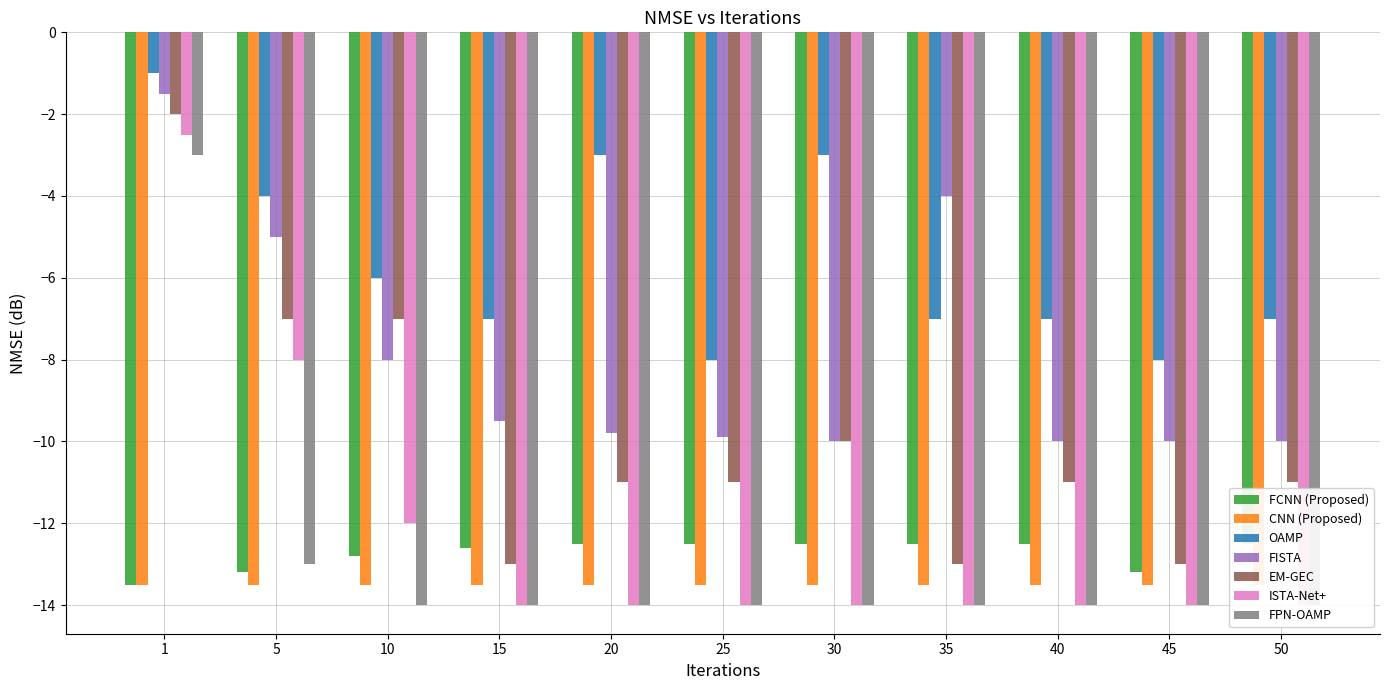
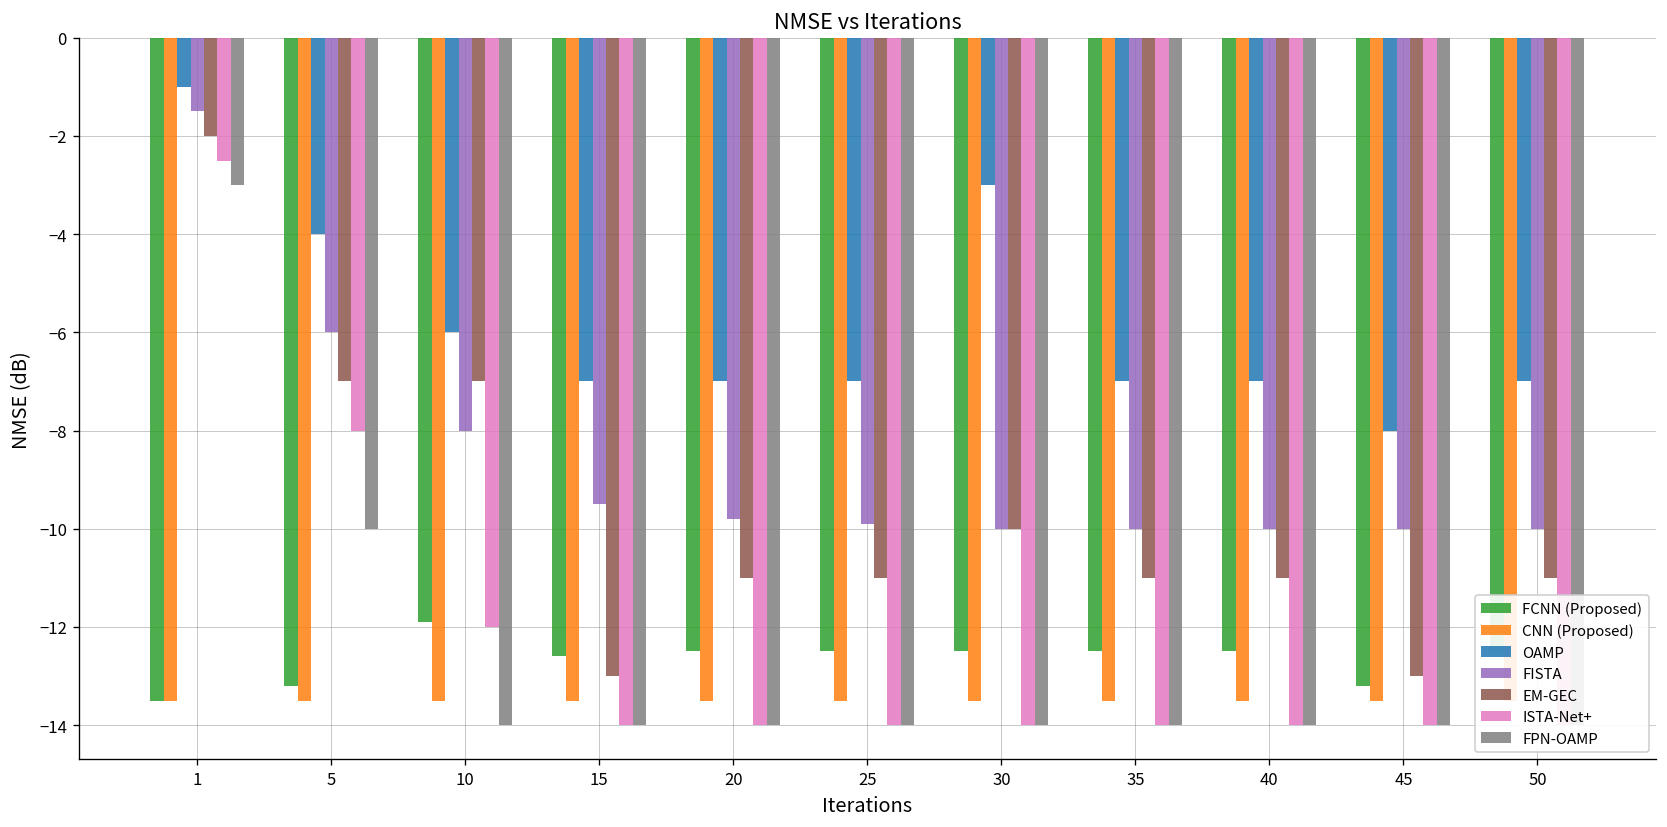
  {
    "FCNN (Proposed)": {
      "1": -13.5,
      "5": -13.2,
-     "10": -12.8,
+     "10": -11.9,
      "15": -12.6,
      "20": -12.5,
      "25": -12.5,
      "30": -12.5,
      "35": -12.5,
      "40": -12.5,
      "45": -13.2
    },
    "CNN (Proposed)": {
      "1": -13.5,
      "5": -13.5,
      "10": -13.5,
      "15": -13.5,
      "20": -13.5,
      "25": -13.5,
      "30": -13.5,
      "35": -13.5,
      "40": -13.5,
      "45": -13.5
    },
    "OAMP": {
      "1": -1,
      "5": -4,
      "10": -6,
      "15": -7,
-     "20": -3,
-     "25": -8,
+     "20": -7,
+     "25": -7,
      "30": -3,
      "35": -7,
      "40": -7,
      "45": -8,
      "50": -7
    },
    "FISTA": {
      "1": -1.5,
-     "5": -5,
+     "5": -6,
      "10": -8,
      "15": -9.5,
      "20": -9.8,
      "25": -9.9,
      "30": -10,
-     "35": -4,
+     "35": -10,
      "40": -10,
      "45": -10,
      "50": -10
    },
    "EM-GEC": {
      "1": -2,
      "5": -7,
      "10": -7,
      "15": -13,
      "20": -11,
      "25": -11,
      "30": -10,
-     "35": -13,
+     "35": -11,
      "40": -11,
      "45": -13,
      "50": -11
    },
    "ISTA-Net+": {
      "1": -2.5,
      "5": -8.0,
      "10": -12.0,
      "15": -14.0,
      "20": -14.0,
      "25": -14.0,
      "30": -14.0,
      "35": -14.0,
      "40": -14.0,
      "45": -14.0
    },
    "FPN-OAMP": {
      "1": -3,
-     "5": -13,
+     "5": -10,
      "10": -14,
      "15": -14,
      "20": -14,
      "25": -14,
      "30": -14,
      "35": -14,
      "40": -14,
      "45": -14
    }
  }
